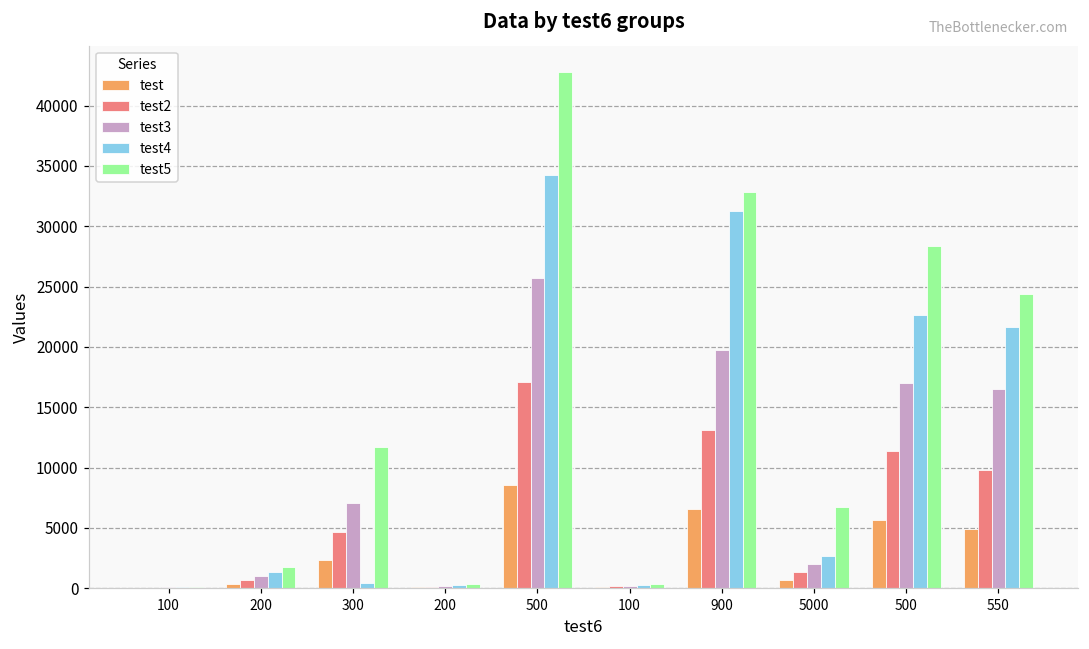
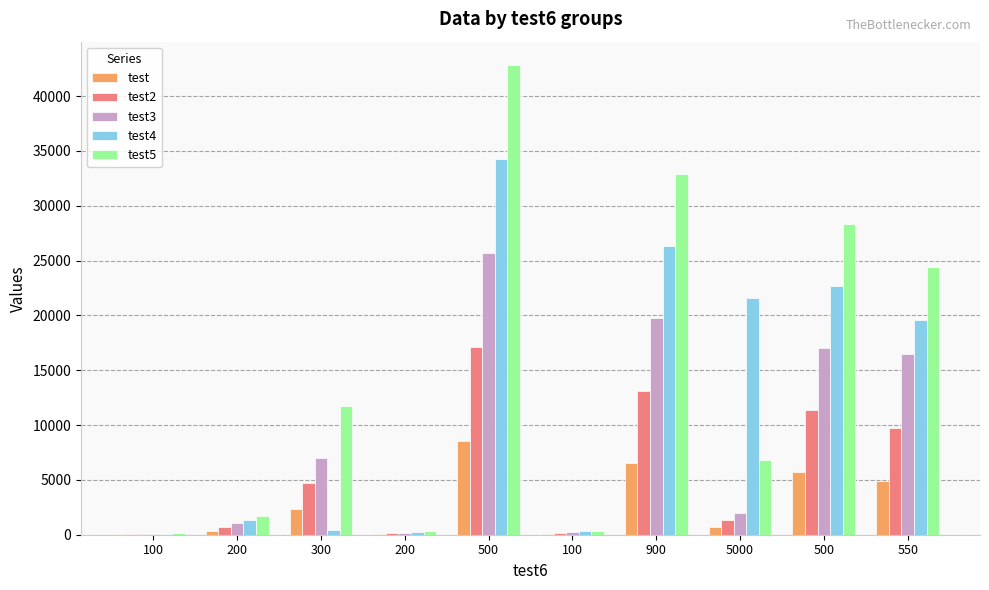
  {
    "test3": {
      "300": 7000,
      "900": 19700,
      "5000": 2000,
      "550": 16500
    },
    "test4": {
      "300": 400,
-     "900": 31300,
-     "5000": 2700,
-     "550": 21700
+     "900": 26300,
+     "5000": 21600,
+     "550": 19500
    },
    "test5": {
      "300": 11700,
      "900": 32900,
      "5000": 6800,
      "550": 24400
    }
  }
